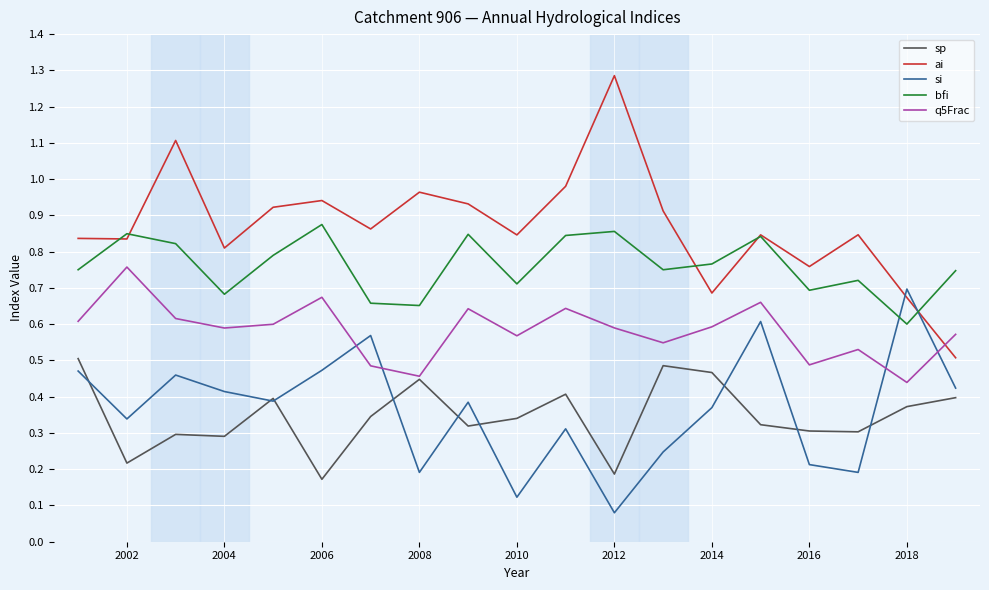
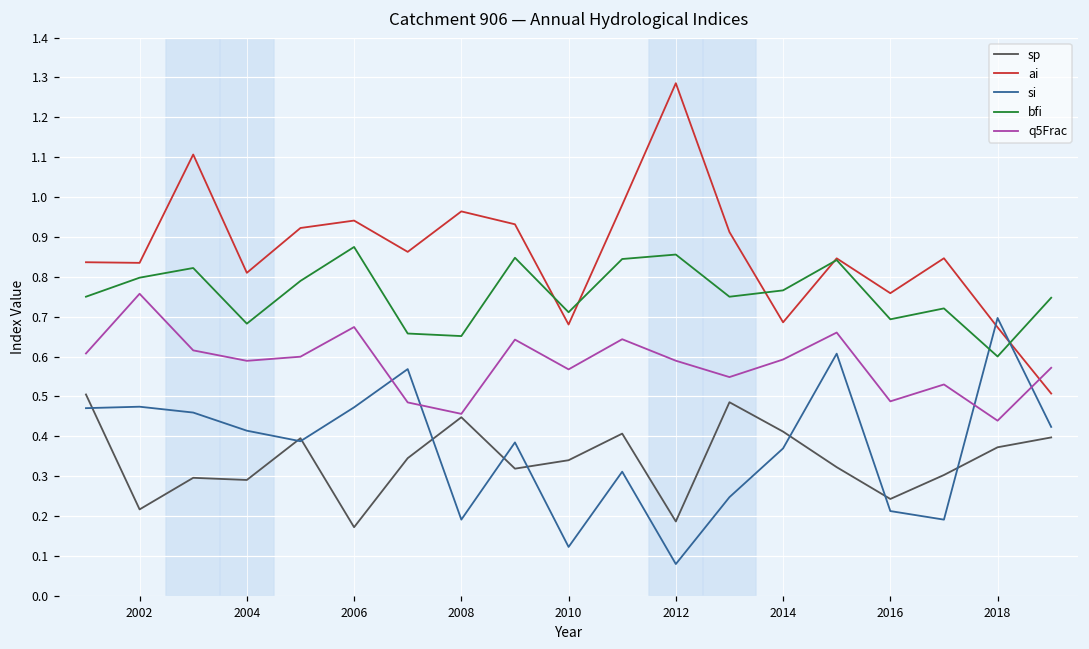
  {
    "sp": {
      "2002": 0.22,
      "2004": 0.29,
      "2006": 0.17,
      "2008": 0.45,
      "2010": 0.34,
      "2012": 0.19,
-     "2014": 0.47,
-     "2016": 0.31,
+     "2014": 0.41,
+     "2016": 0.24,
      "2018": 0.37
    },
    "ai": {
      "2002": 0.84,
      "2004": 0.81,
      "2006": 0.94,
      "2008": 0.96,
-     "2010": 0.85,
+     "2010": 0.68,
      "2012": 1.29,
      "2014": 0.69,
      "2016": 0.76,
      "2018": 0.67
    },
    "si": {
-     "2002": 0.34,
+     "2002": 0.47,
      "2004": 0.41,
      "2006": 0.47,
      "2008": 0.19,
      "2010": 0.12,
      "2012": 0.08,
      "2014": 0.37,
      "2016": 0.21,
      "2018": 0.70
    },
    "bfi": {
-     "2002": 0.85,
+     "2002": 0.80,
      "2004": 0.68,
      "2006": 0.87,
      "2008": 0.65,
      "2010": 0.71,
      "2012": 0.86,
      "2014": 0.77,
      "2016": 0.69,
      "2018": 0.60
    },
    "q5Frac": {
      "2002": 0.76,
      "2004": 0.59,
      "2006": 0.67,
      "2008": 0.46,
      "2010": 0.57,
      "2012": 0.59,
      "2014": 0.59,
      "2016": 0.49,
      "2018": 0.44
    }
  }
